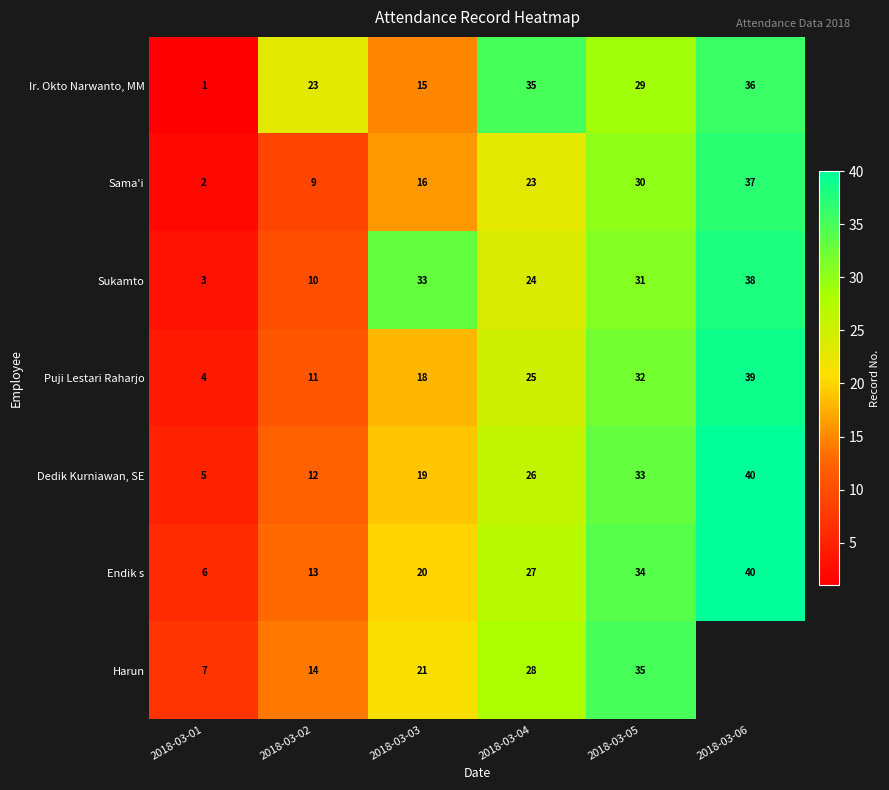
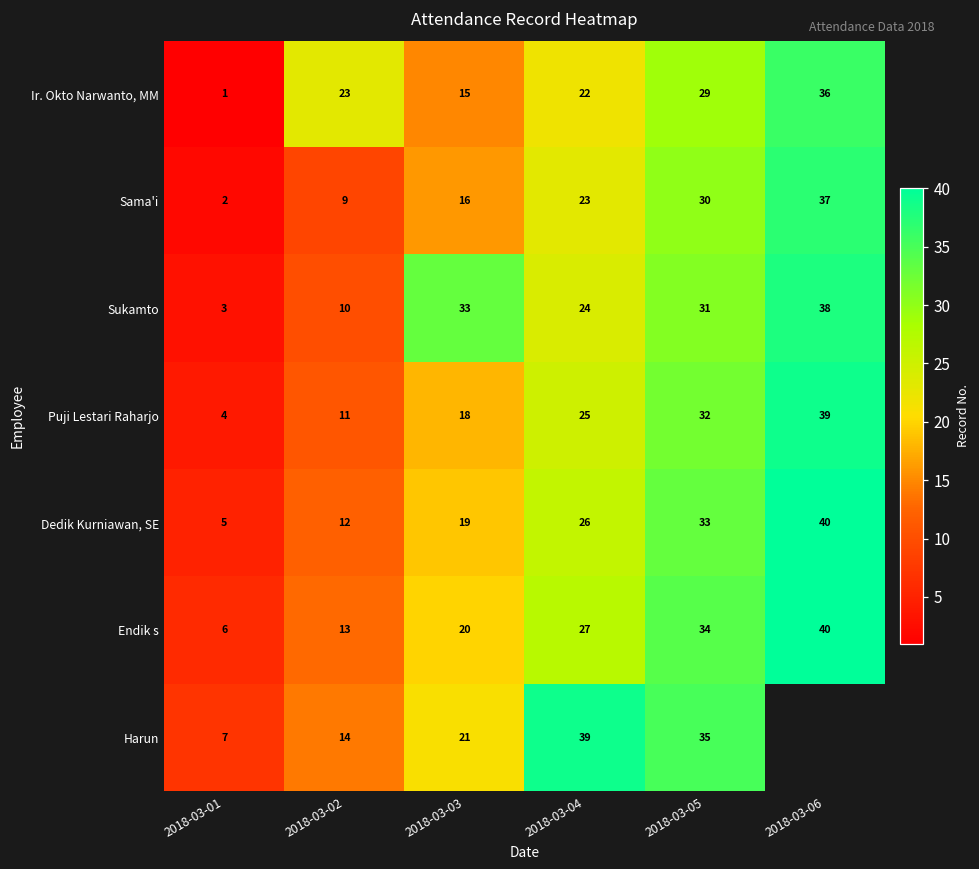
  {
    "Ir. Okto Narwanto, MM": {
      "2018-03-01": 1,
      "2018-03-02": 23,
      "2018-03-03": 15,
-     "2018-03-04": 35,
+     "2018-03-04": 22,
      "2018-03-05": 29,
      "2018-03-06": 36
    },
    "Sama'i": {
      "2018-03-01": 2,
      "2018-03-02": 9,
      "2018-03-03": 16,
      "2018-03-04": 23,
      "2018-03-05": 30,
      "2018-03-06": 37
    },
    "Sukamto": {
      "2018-03-01": 3,
      "2018-03-02": 10,
      "2018-03-03": 33,
      "2018-03-04": 24,
      "2018-03-05": 31,
      "2018-03-06": 38
    },
    "Puji Lestari Raharjo": {
      "2018-03-01": 4,
      "2018-03-02": 11,
      "2018-03-03": 18,
      "2018-03-04": 25,
      "2018-03-05": 32,
      "2018-03-06": 39
    },
    "Dedik Kurniawan, SE": {
      "2018-03-01": 5,
      "2018-03-02": 12,
      "2018-03-03": 19,
      "2018-03-04": 26,
      "2018-03-05": 33,
      "2018-03-06": 40
    },
    "Endik s": {
      "2018-03-01": 6,
      "2018-03-02": 13,
      "2018-03-03": 20,
      "2018-03-04": 27,
      "2018-03-05": 34,
      "2018-03-06": 40
    },
    "Harun": {
      "2018-03-01": 7,
      "2018-03-02": 14,
      "2018-03-03": 21,
-     "2018-03-04": 28,
+     "2018-03-04": 39,
      "2018-03-05": 35
    }
  }
